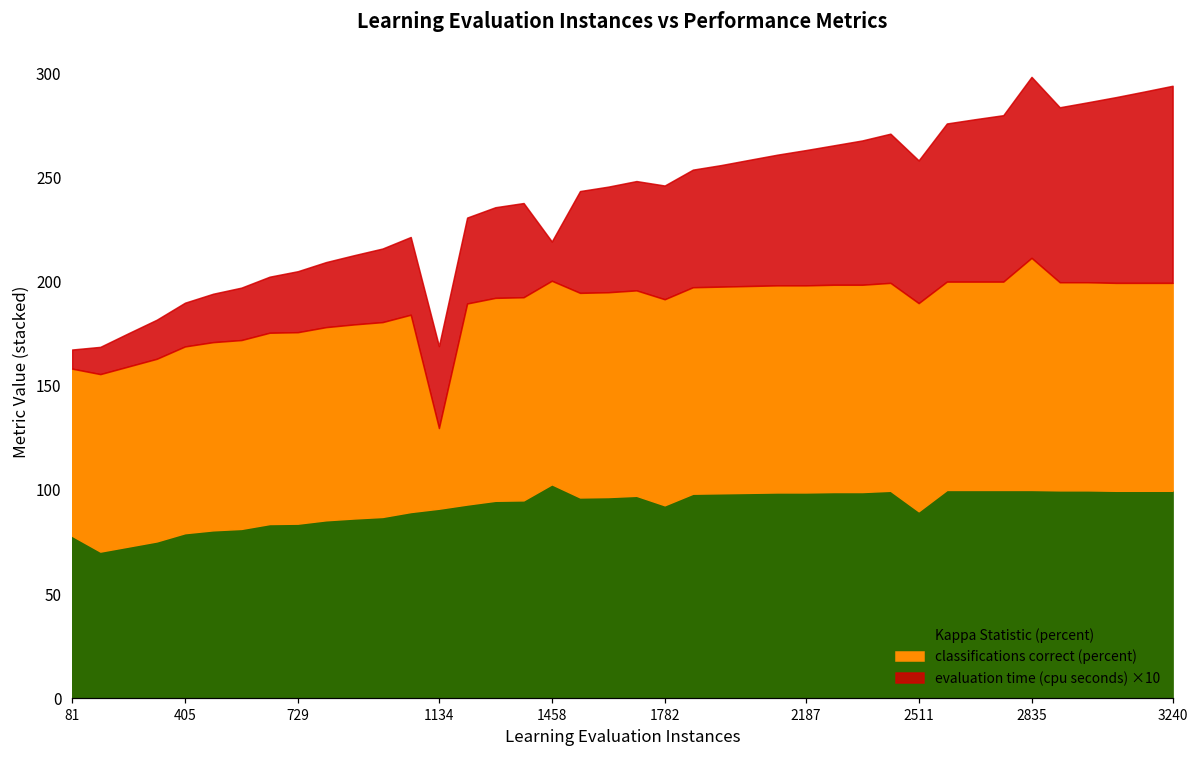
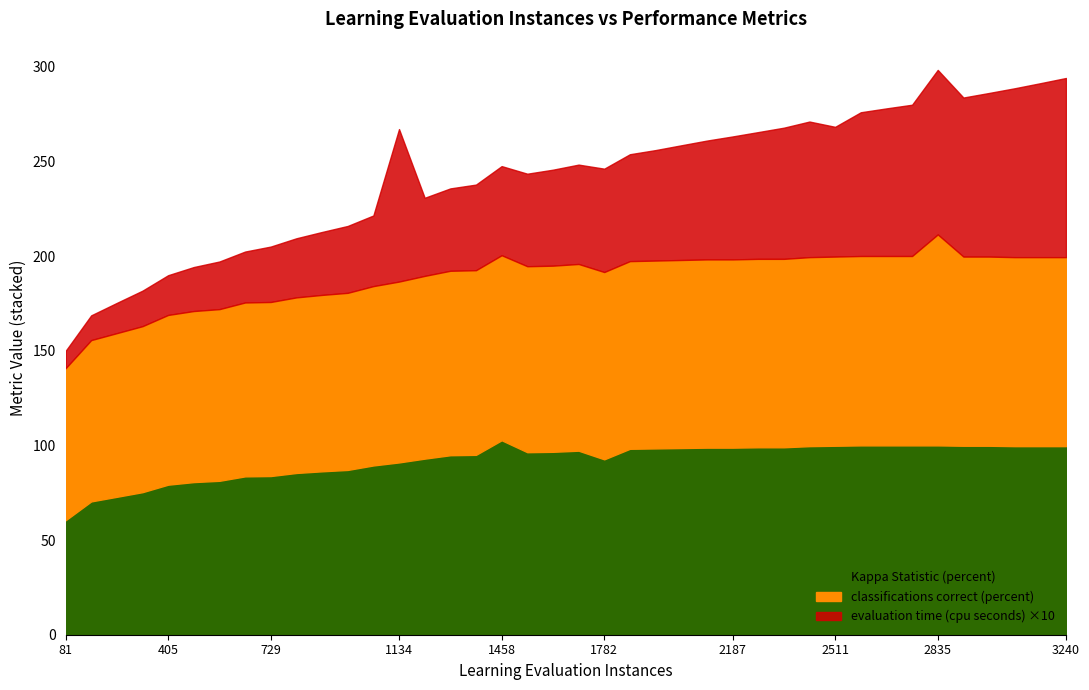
  {
    "Kappa Statistic (percent)": {
-     "81": 78,
-     "2511": 90
+     "81": 60,
+     "2511": 100
    },
    "classifications correct (percent)": {
      "81": 80,
      "405": 90,
      "729": 92,
-     "1134": 39,
+     "1134": 95,
      "1458": 98,
      "1782": 99,
      "2187": 99,
      "2511": 100,
      "2835": 111,
      "3240": 100
    },
    "evaluation time (cpu seconds) ×10": {
      "81": 9,
      "405": 21,
      "729": 29,
-     "1134": 39,
-     "1458": 19,
+     "1134": 81,
+     "1458": 47,
      "1782": 55,
      "2187": 65,
      "2511": 69,
      "2835": 87,
      "3240": 95
    }
  }
